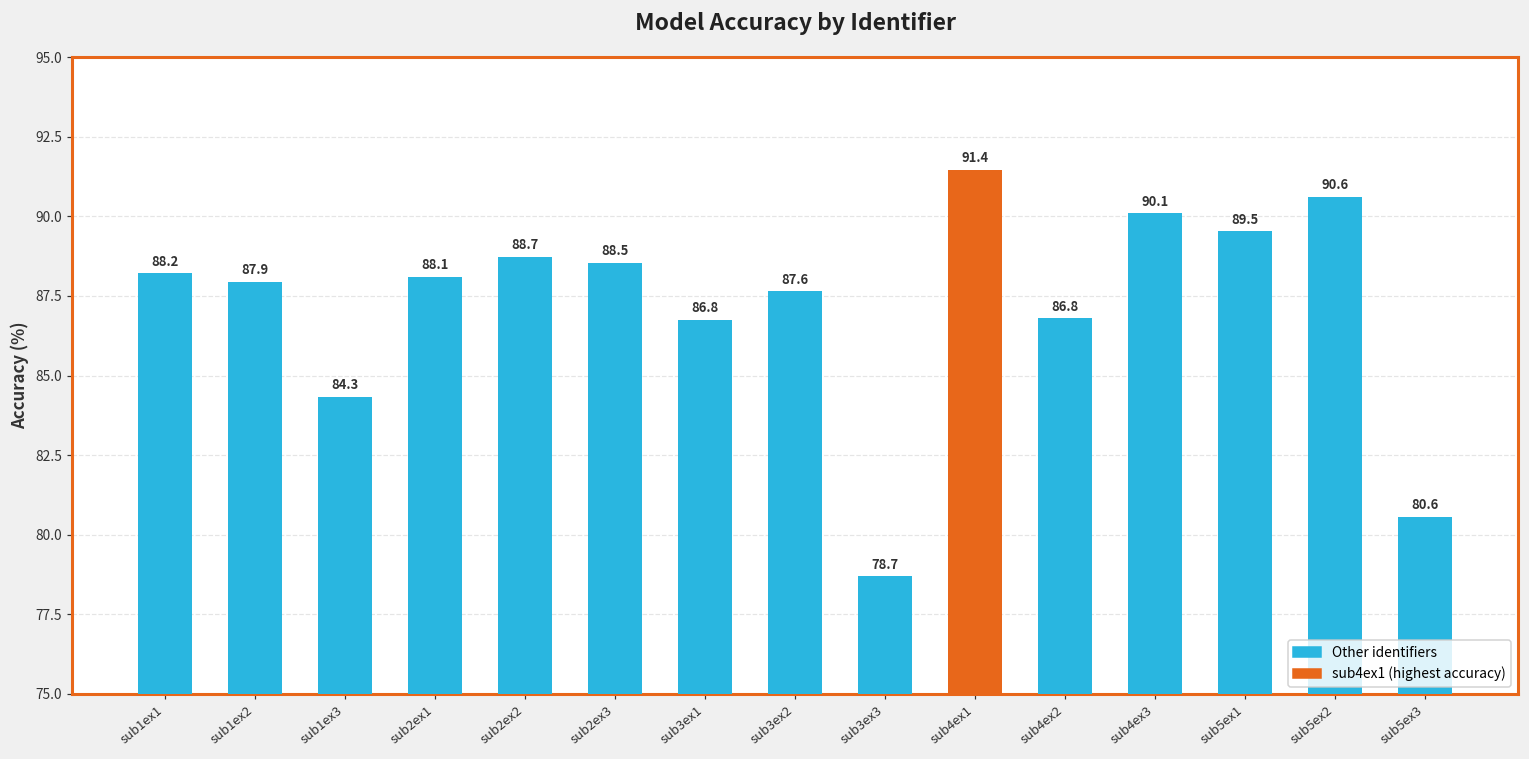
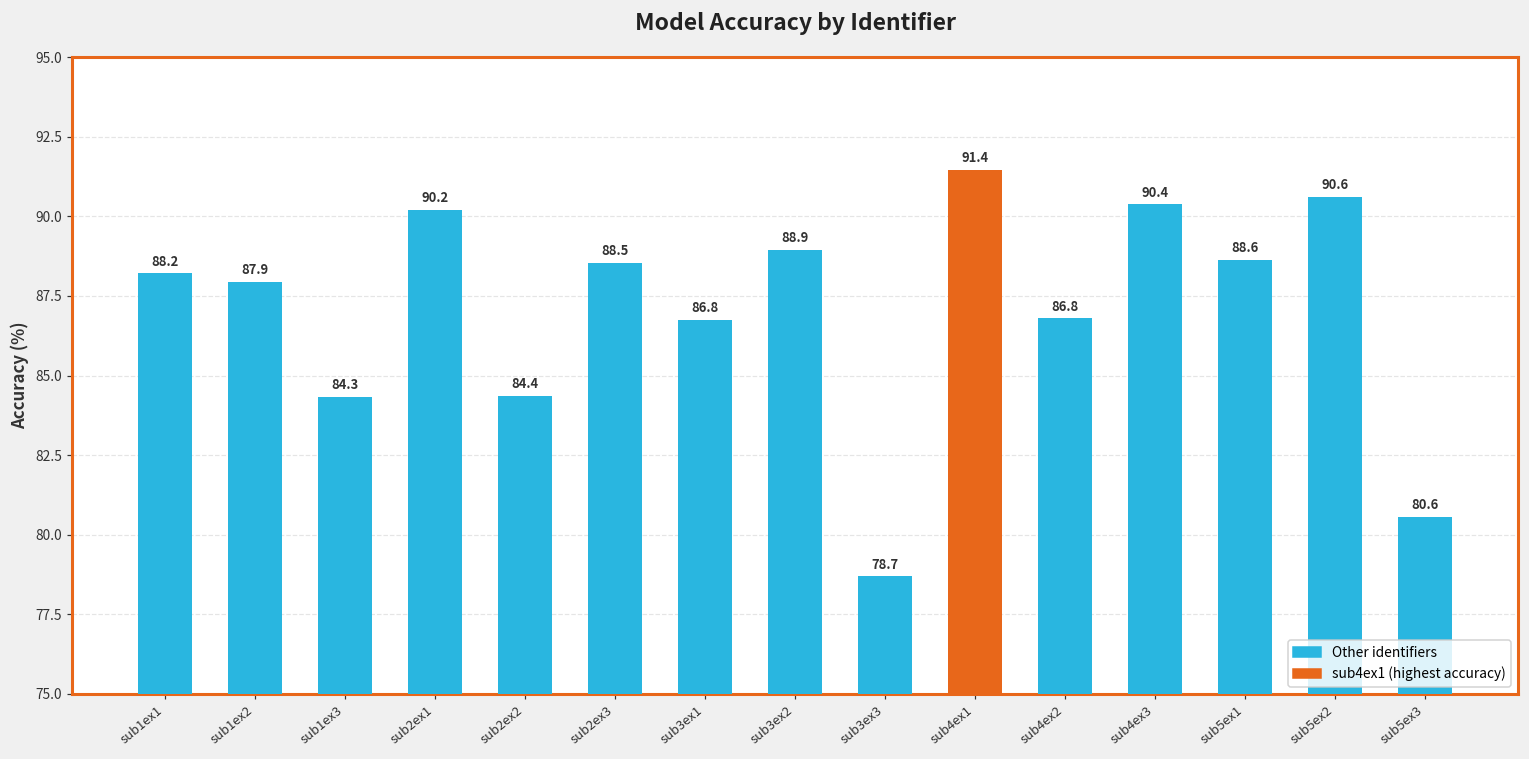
  {
    "sub1ex1": 88.2,
    "sub1ex2": 87.9,
    "sub1ex3": 84.3,
-   "sub2ex1": 88.1,
-   "sub2ex2": 88.7,
+   "sub2ex1": 90.2,
+   "sub2ex2": 84.4,
    "sub2ex3": 88.5,
    "sub3ex1": 86.8,
-   "sub3ex2": 87.6,
+   "sub3ex2": 88.9,
    "sub3ex3": 78.7,
    "sub4ex1": 91.4,
    "sub4ex2": 86.8,
-   "sub4ex3": 90.1,
-   "sub5ex1": 89.5,
+   "sub4ex3": 90.4,
+   "sub5ex1": 88.6,
    "sub5ex2": 90.6,
    "sub5ex3": 80.6
  }
